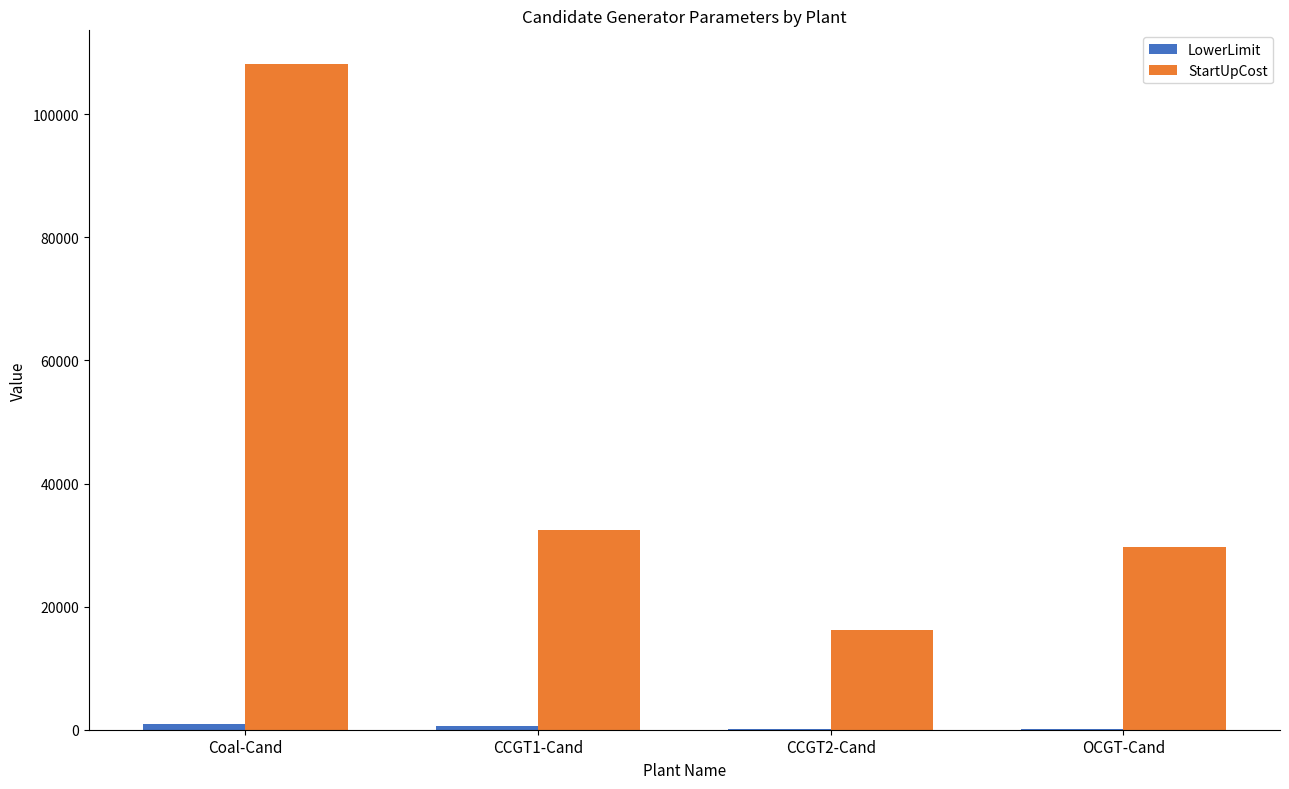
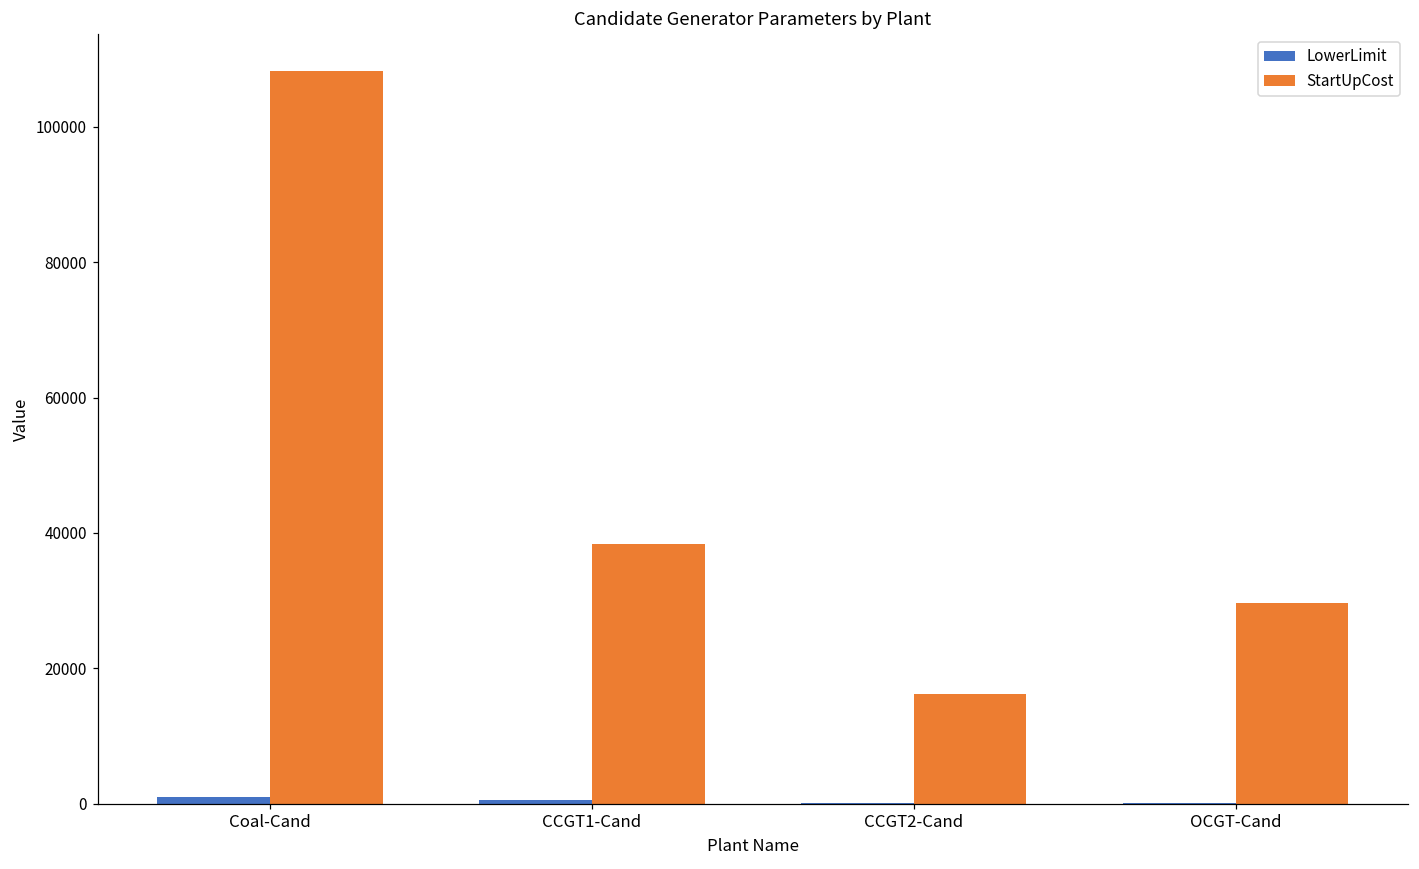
  {
    "LowerLimit": {
      "Coal-Cand": 1000,
      "CCGT1-Cand": 1000
    },
    "StartUpCost": {
      "Coal-Cand": 108000,
-     "CCGT1-Cand": 32000,
+     "CCGT1-Cand": 38000,
      "CCGT2-Cand": 16000,
      "OCGT-Cand": 30000
    }
  }
